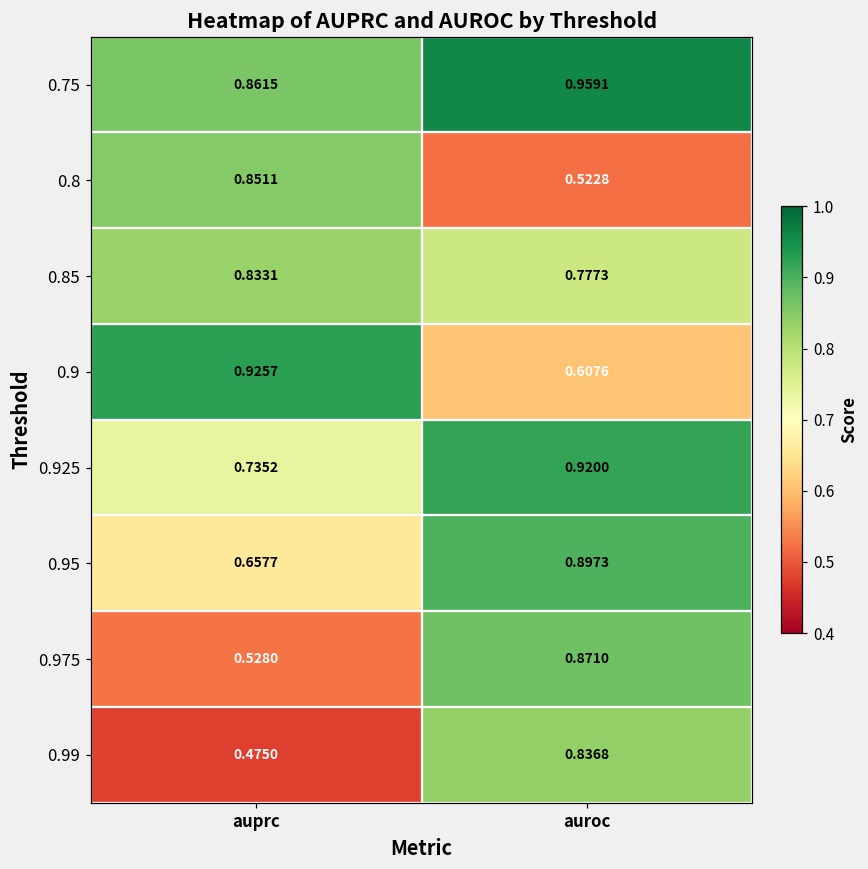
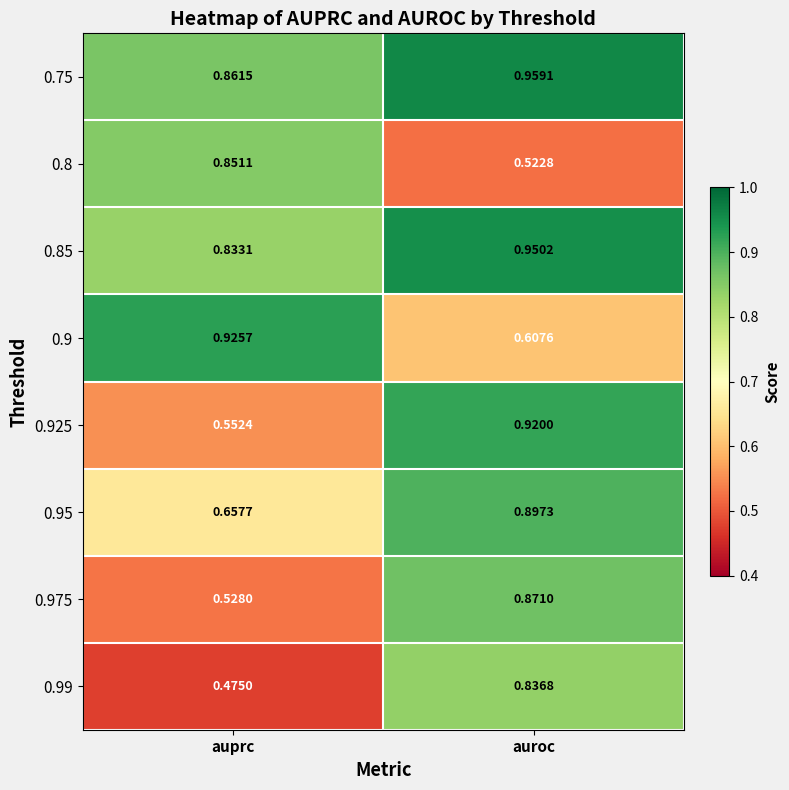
  {
    "0.75": {
      "auprc": 0.8615,
      "auroc": 0.9591
    },
    "0.8": {
      "auprc": 0.8511,
      "auroc": 0.5228
    },
    "0.85": {
      "auprc": 0.8331,
-     "auroc": 0.7773
+     "auroc": 0.9502
    },
    "0.9": {
      "auprc": 0.9257,
      "auroc": 0.6076
    },
    "0.925": {
-     "auprc": 0.7352,
+     "auprc": 0.5524,
      "auroc": 0.9200
    },
    "0.95": {
      "auprc": 0.6577,
      "auroc": 0.8973
    },
    "0.975": {
      "auprc": 0.5280,
      "auroc": 0.8710
    },
    "0.99": {
      "auprc": 0.4750,
      "auroc": 0.8368
    }
  }
